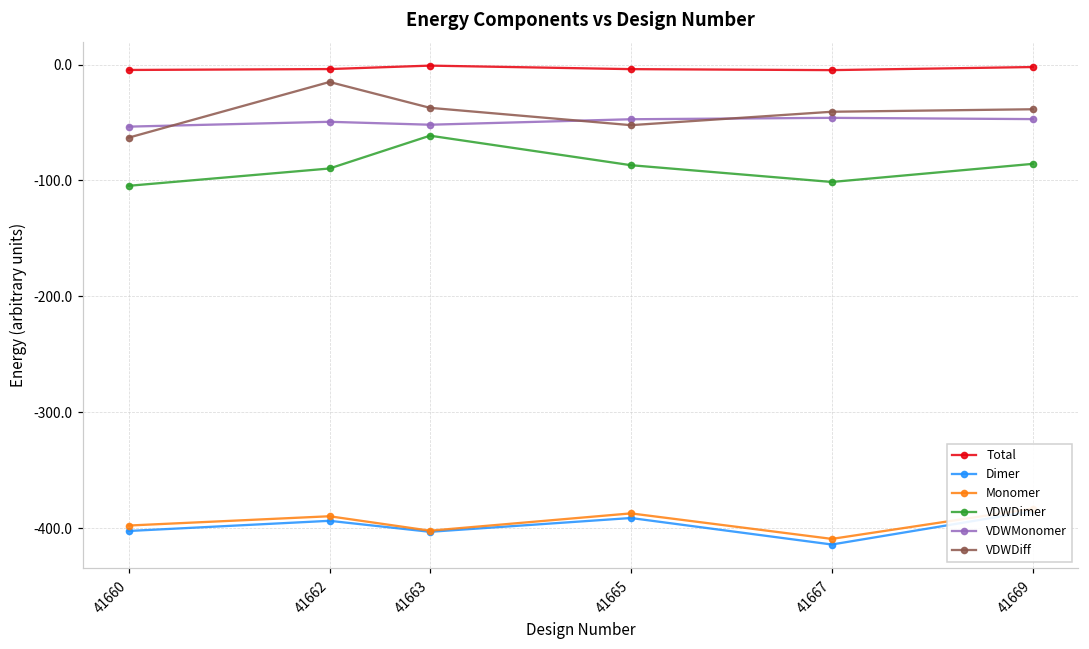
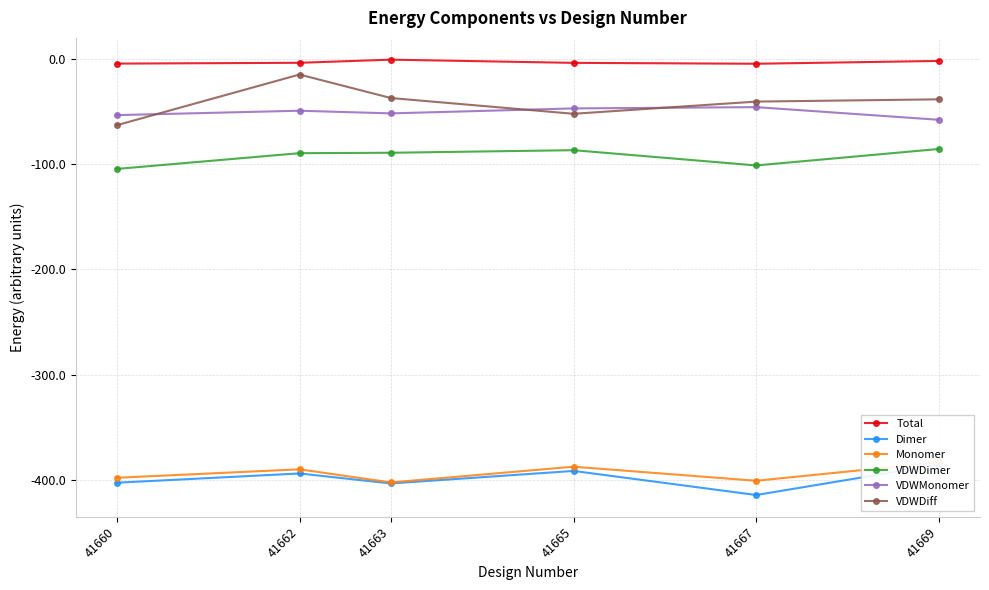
  {
    "Total": {
      "41660": -5,
      "41662": -4,
      "41663": -1,
      "41665": -4,
      "41667": -5,
      "41669": -2
    },
    "Dimer": {
      "41660": -402,
      "41662": -393,
      "41665": -391,
      "41667": -414
    },
    "Monomer": {
      "41660": -398,
      "41662": -390,
      "41665": -387,
-     "41667": -409
+     "41667": -400
    },
    "VDWDimer": {
      "41660": -105,
      "41662": -90,
-     "41663": -61,
+     "41663": -89,
      "41665": -87,
      "41667": -101,
      "41669": -86
    },
    "VDWMonomer": {
      "41660": -54,
      "41662": -49,
      "41663": -52,
      "41665": -47,
      "41667": -46,
-     "41669": -47
+     "41669": -58
    },
    "VDWDiff": {
      "41660": -63,
      "41662": -15,
      "41663": -37,
      "41665": -52,
      "41667": -41,
      "41669": -39
    }
  }
